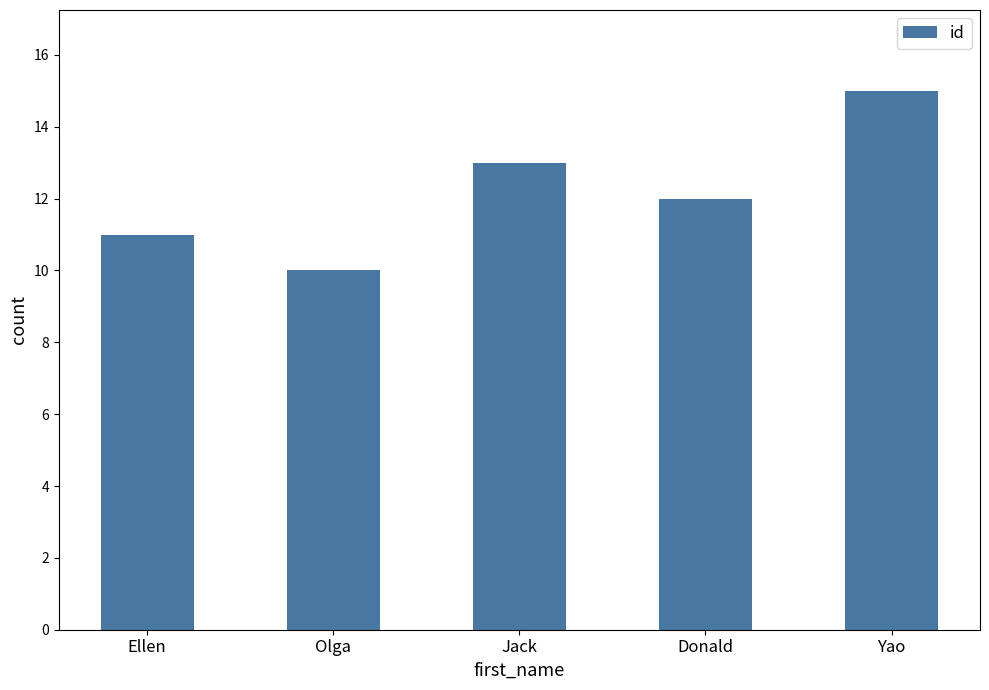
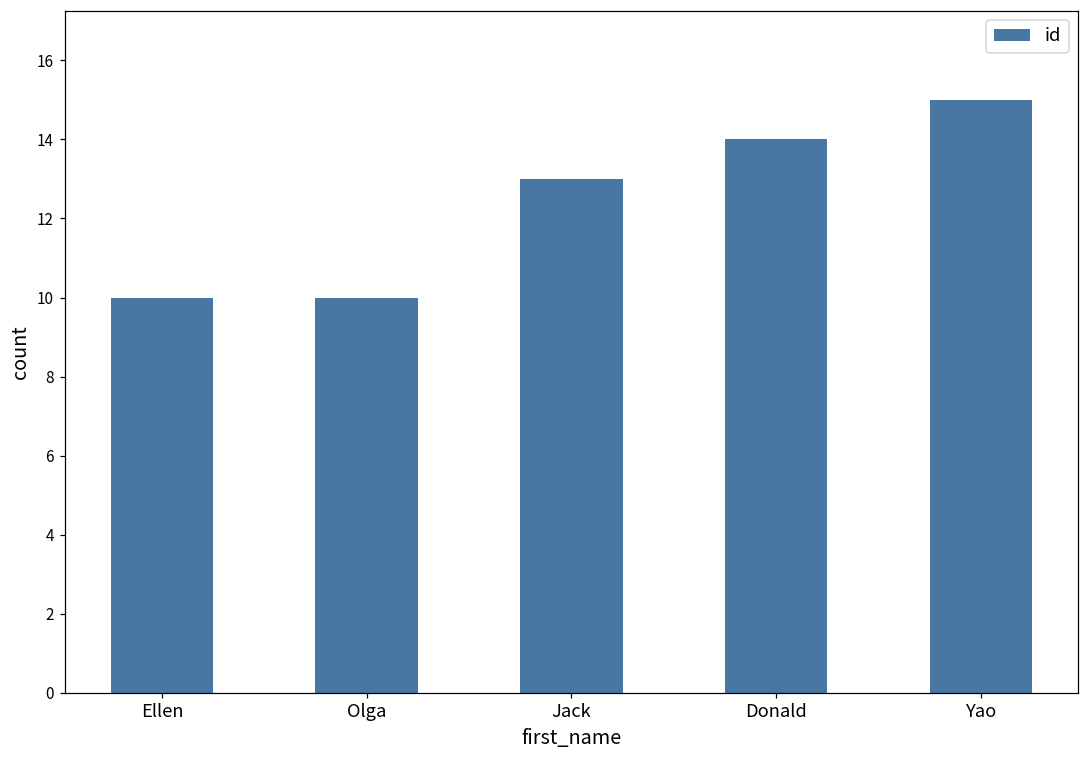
  {
-   "Ellen": 11,
+   "Ellen": 10,
    "Olga": 10,
    "Jack": 13,
-   "Donald": 12,
+   "Donald": 14,
    "Yao": 15
  }
